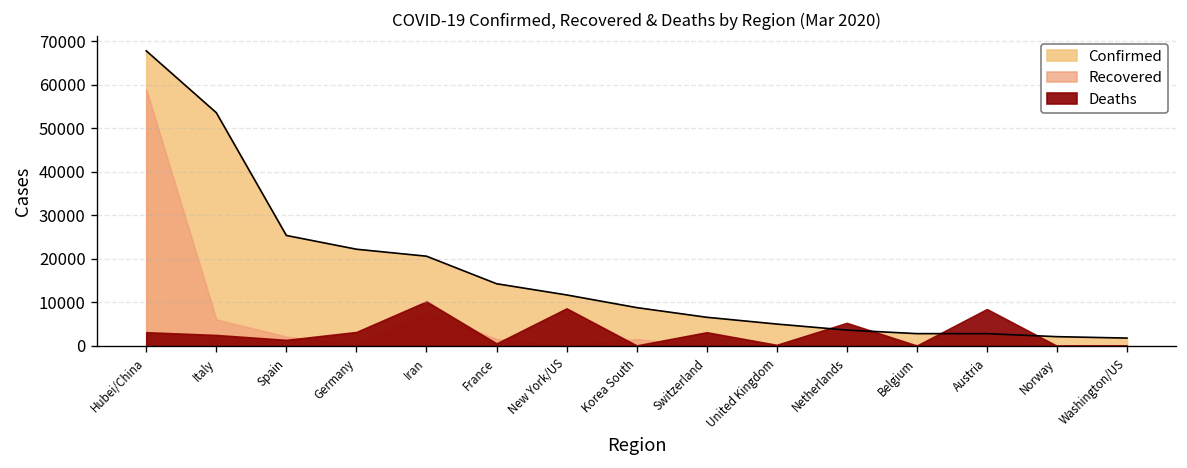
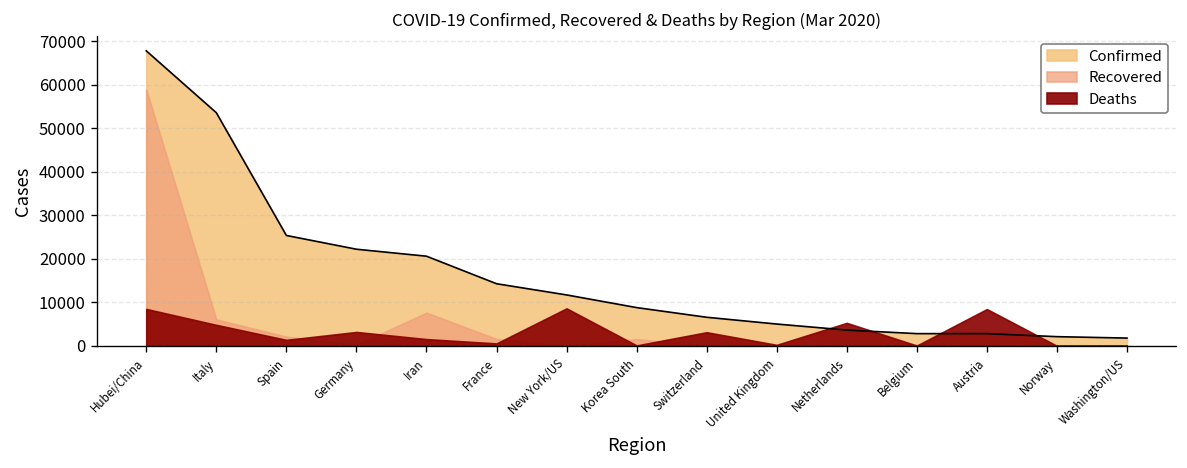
  {
    "Deaths": {
-     "Hubei/China": 3000,
-     "Italy": 3000,
+     "Hubei/China": 8000,
+     "Italy": 5000,
      "Spain": 1000,
      "Germany": 3000,
-     "Iran": 10000,
+     "Iran": 2000,
      "New York/US": 9000,
      "Switzerland": 3000,
      "Netherlands": 5000,
      "Austria": 8000
    }
  }
